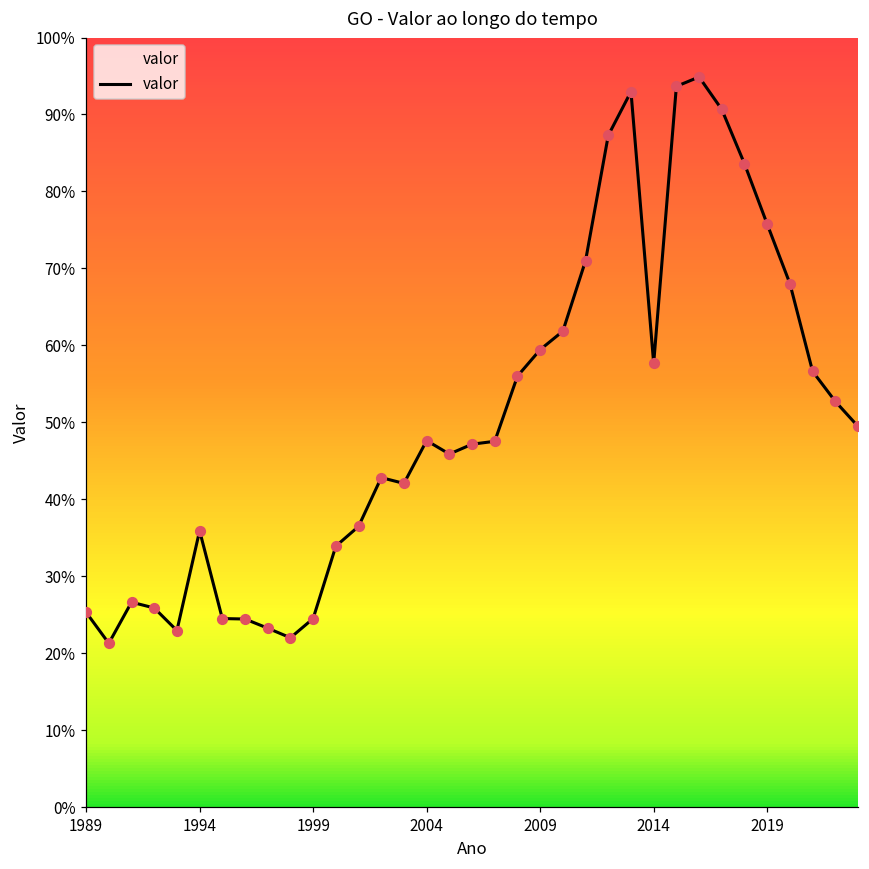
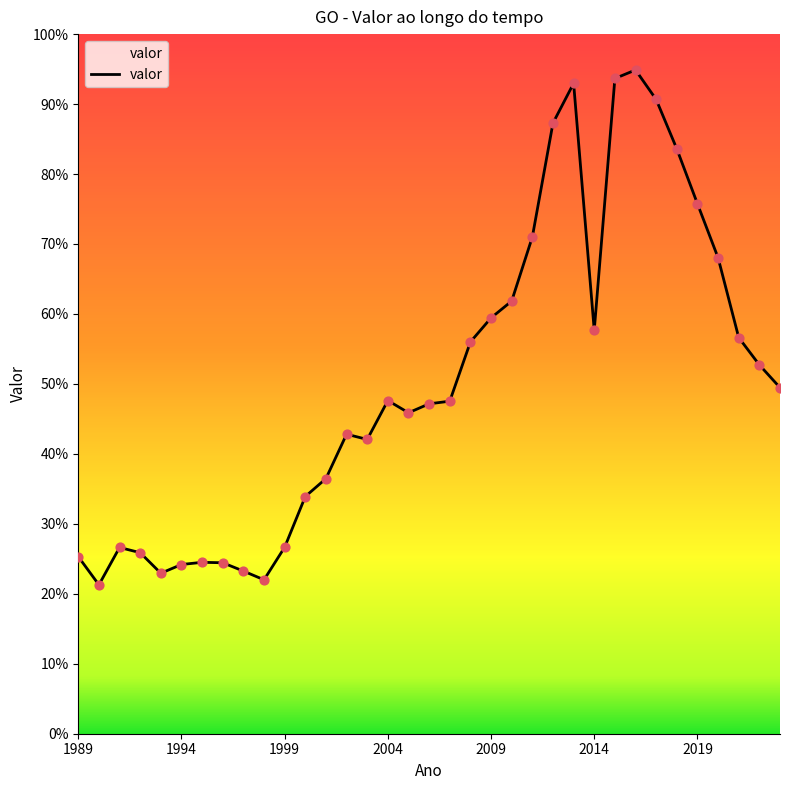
  {
    "1989": "25%",
-   "1994": "36%",
-   "1999": "25%",
+   "1994": "24%",
+   "1999": "27%",
    "2004": "48%",
    "2009": "59%",
    "2014": "58%",
    "2019": "76%"
  }
